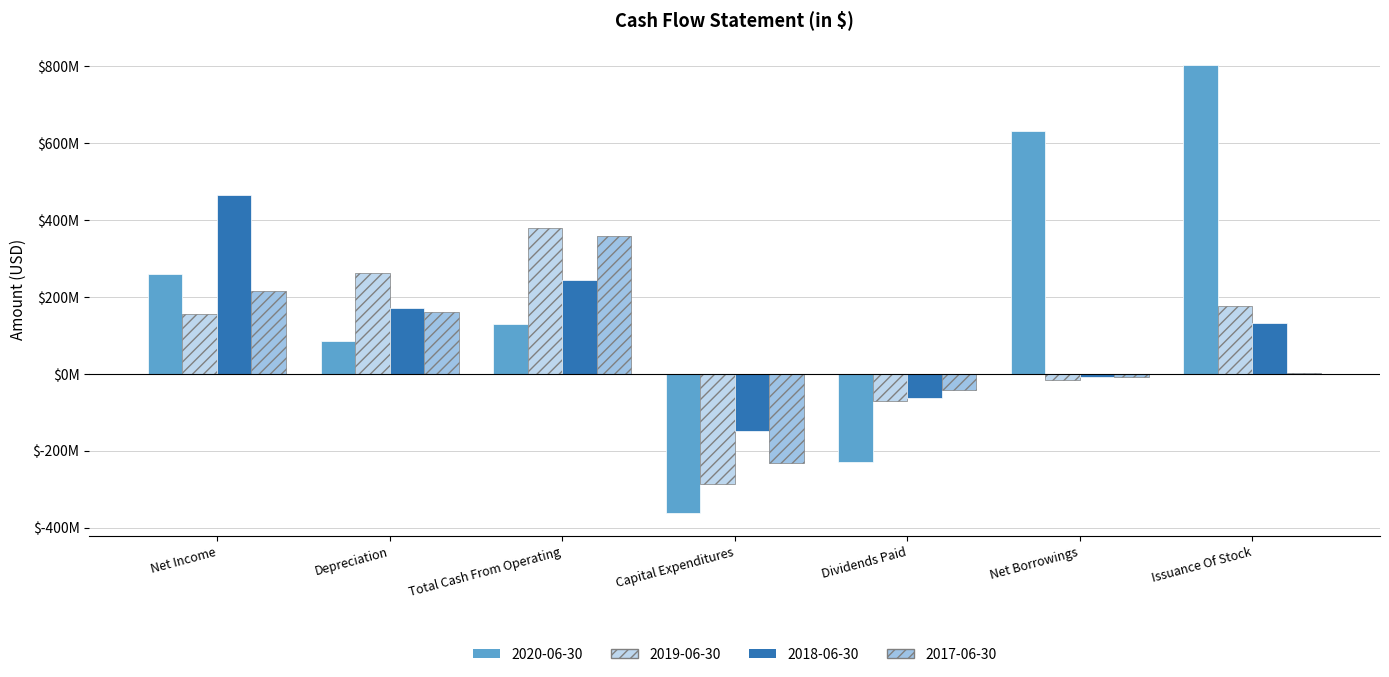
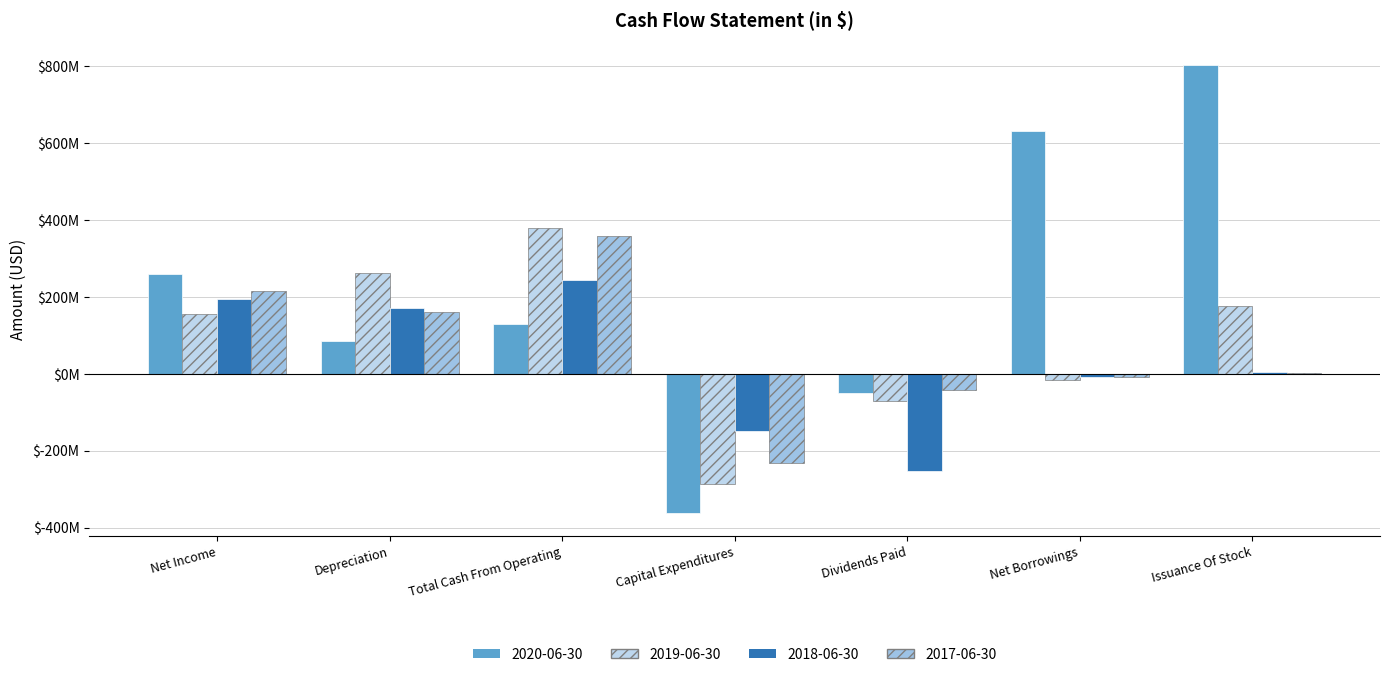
  {
    "2020-06-30": {
      "Net Income": "$260000000",
      "Depreciation": "$90000000",
      "Total Cash From Operating": "$130000000",
      "Capital Expenditures": "$-360000000",
-     "Dividends Paid": "$-230000000",
+     "Dividends Paid": "$-50000000",
      "Net Borrowings": "$630000000",
      "Issuance Of Stock": "$800000000"
    },
    "2018-06-30": {
-     "Net Income": "$460000000",
+     "Net Income": "$190000000",
      "Depreciation": "$170000000",
      "Total Cash From Operating": "$240000000",
      "Capital Expenditures": "$-150000000",
-     "Dividends Paid": "$-60000000",
+     "Dividends Paid": "$-250000000",
      "Net Borrowings": "$-10000000",
-     "Issuance Of Stock": "$130000000"
+     "Issuance Of Stock": "$0"
    }
  }
